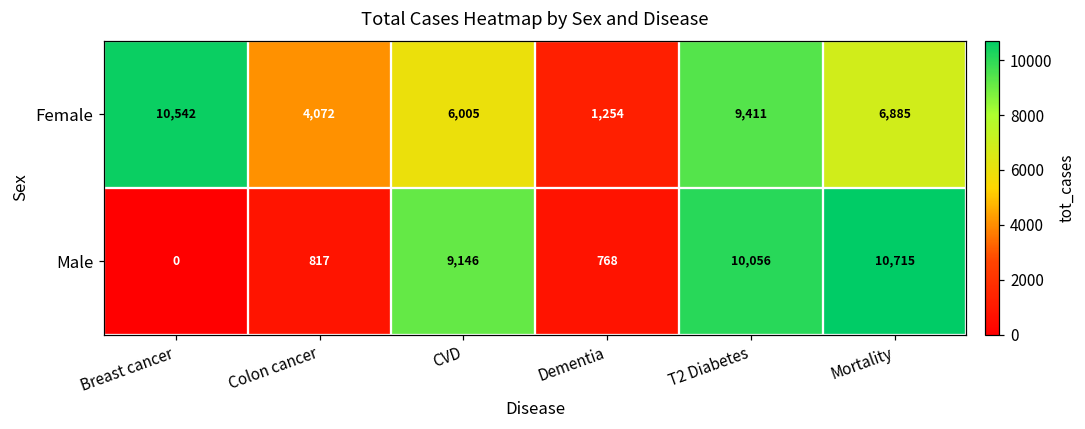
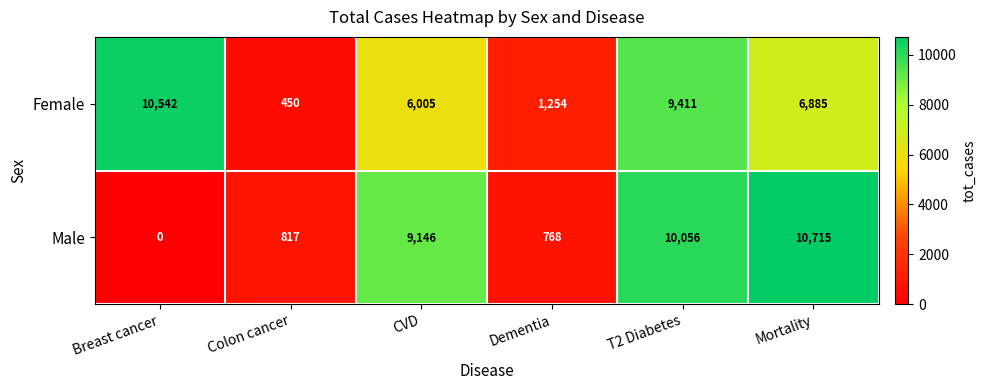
  {
    "Female": {
      "Breast cancer": "10,542",
-     "Colon cancer": "4,072",
+     "Colon cancer": "450",
      "CVD": "6,005",
      "Dementia": "1,254",
      "T2 Diabetes": "9,411",
      "Mortality": "6,885"
    },
    "Male": {
      "Breast cancer": "0",
      "Colon cancer": "817",
      "CVD": "9,146",
      "Dementia": "768",
      "T2 Diabetes": "10,056",
      "Mortality": "10,715"
    }
  }
